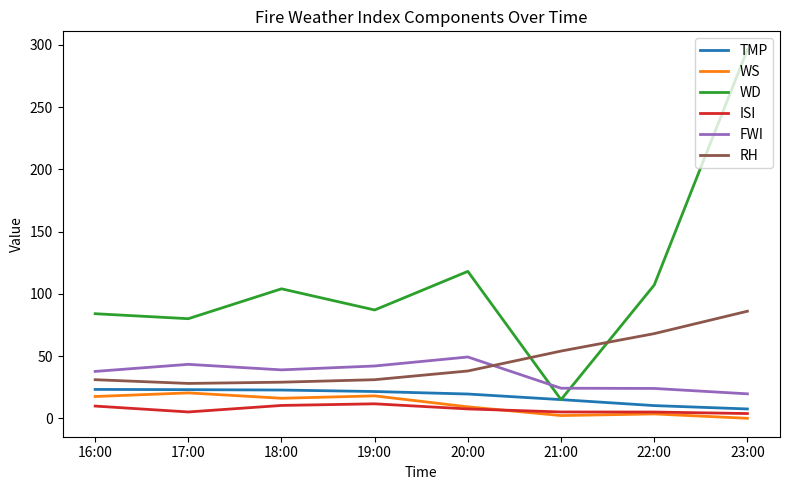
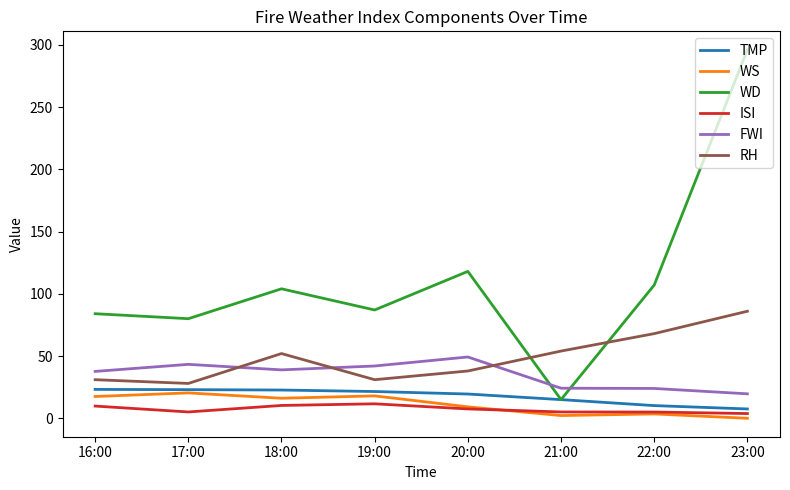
  {
    "TMP": {
      "16:00": 23,
      "17:00": 23,
      "18:00": 23,
      "19:00": 22,
      "20:00": 20,
      "22:00": 10,
      "23:00": 8
    },
    "WS": {
      "16:00": 18,
      "17:00": 20,
      "18:00": 16,
      "19:00": 18,
      "21:00": 2,
      "23:00": 0
    },
    "WD": {
      "16:00": 84,
      "17:00": 80,
      "18:00": 104,
      "19:00": 87,
      "20:00": 118,
      "22:00": 107
    },
    "ISI": {
      "16:00": 10,
      "17:00": 5,
      "18:00": 10,
      "19:00": 12,
      "21:00": 5,
      "23:00": 4
    },
    "FWI": {
      "16:00": 38,
      "17:00": 43,
      "18:00": 39,
      "19:00": 42,
      "20:00": 49,
      "21:00": 24,
      "22:00": 24,
      "23:00": 20
    },
    "RH": {
      "16:00": 31,
      "17:00": 28,
-     "18:00": 29,
+     "18:00": 52,
      "19:00": 31,
      "20:00": 38,
      "21:00": 54,
      "22:00": 68,
      "23:00": 86
    }
  }
